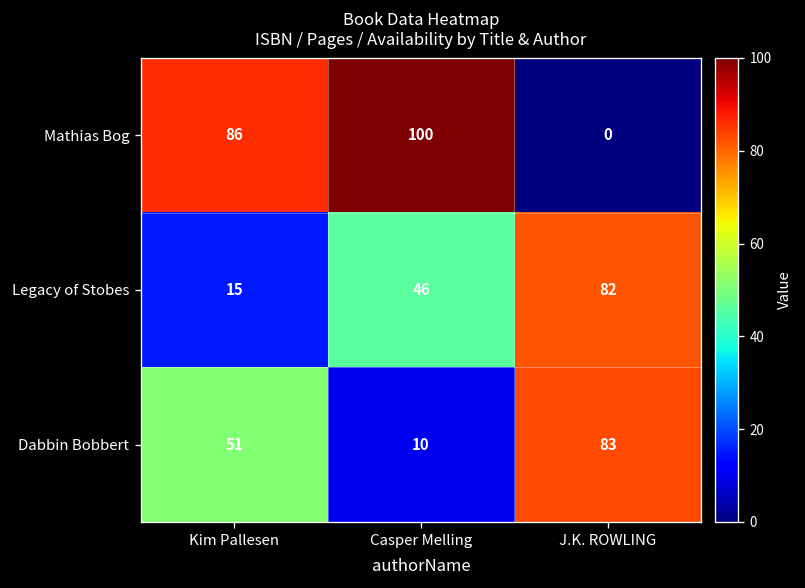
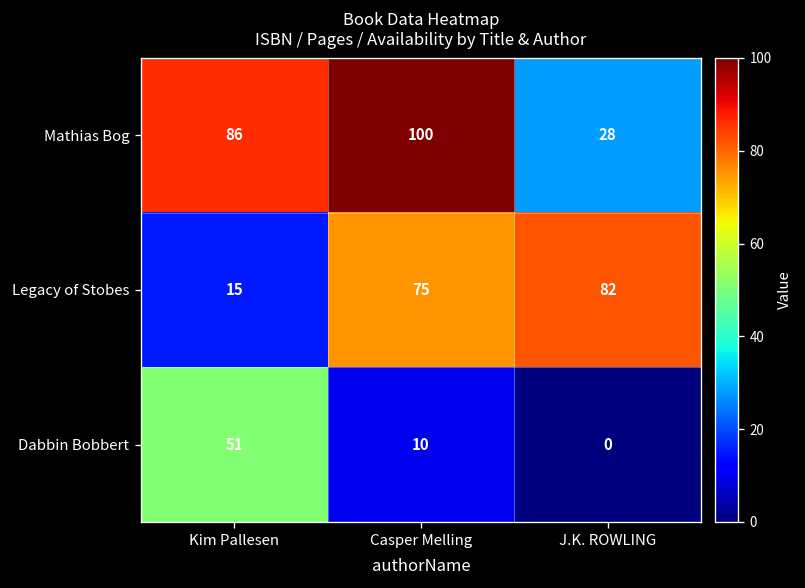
  {
    "Mathias Bog": {
      "Kim Pallesen": 86,
      "Casper Melling": 100,
-     "J.K. ROWLING": 0
+     "J.K. ROWLING": 28
    },
    "Legacy of Stobes": {
      "Kim Pallesen": 15,
-     "Casper Melling": 46,
+     "Casper Melling": 75,
      "J.K. ROWLING": 82
    },
    "Dabbin Bobbert": {
      "Kim Pallesen": 51,
      "Casper Melling": 10,
-     "J.K. ROWLING": 83
+     "J.K. ROWLING": 0
    }
  }
